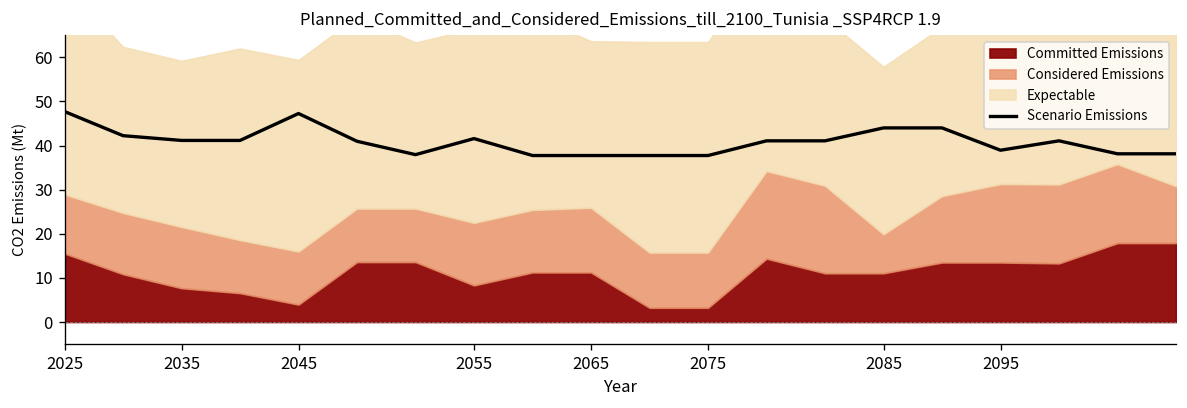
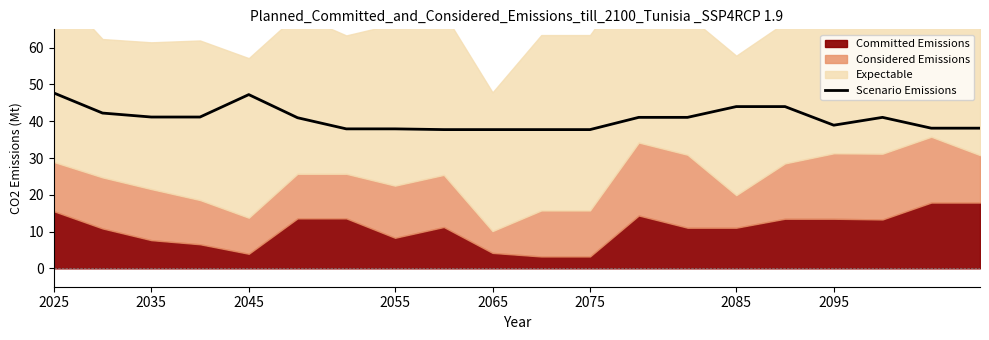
  {
    "Scenario Emissions": {
      "2025": 48,
      "2035": 41,
      "2045": 47,
-     "2055": 42,
+     "2055": 38,
      "2065": 38,
      "2075": 38,
      "2085": 44,
      "2095": 39
    },
    "Committed Emissions": {
      "2025": 16,
      "2035": 8,
      "2045": 4,
      "2055": 8,
-     "2065": 11,
+     "2065": 4,
      "2075": 3,
      "2085": 11,
      "2095": 13
    },
    "Considered Emissions": {
      "2025": 13,
      "2035": 14,
-     "2045": 12,
+     "2045": 10,
      "2055": 14,
-     "2065": 15,
+     "2065": 6,
      "2075": 13,
      "2085": 9,
      "2095": 18
    },
    "Expectable": {
-     "2035": 38,
+     "2035": 40,
      "2045": 43,
      "2065": 38,
      "2075": 48,
      "2085": 38
    }
  }
